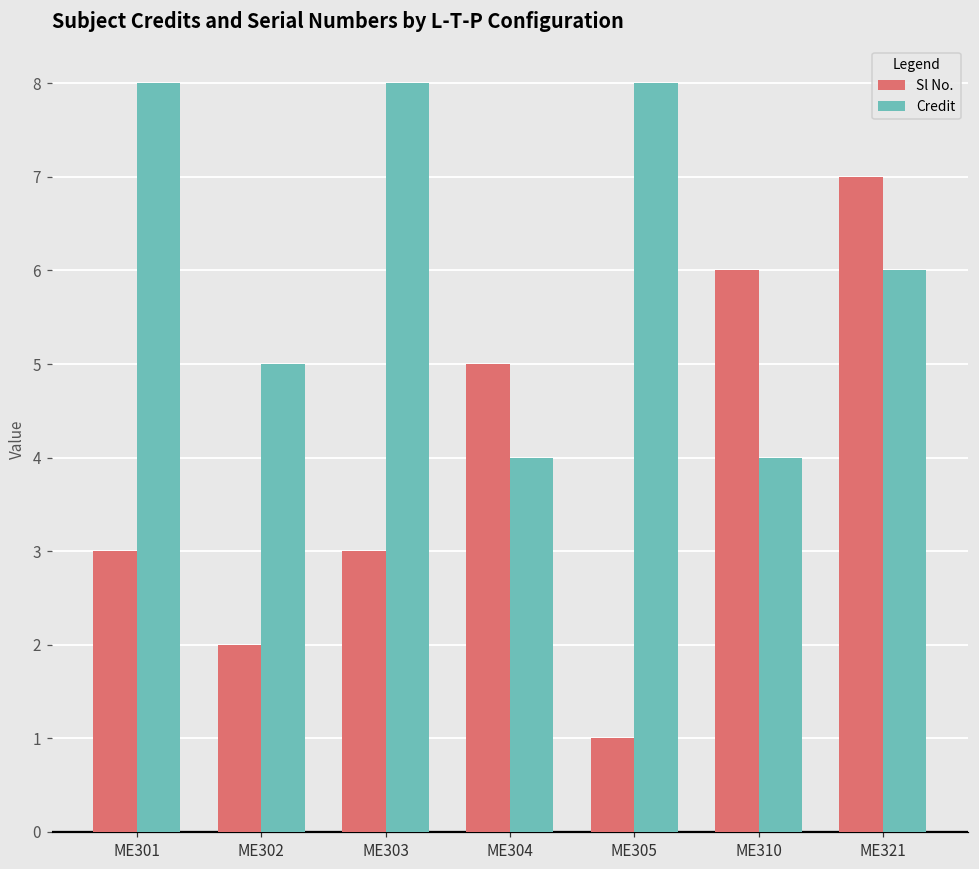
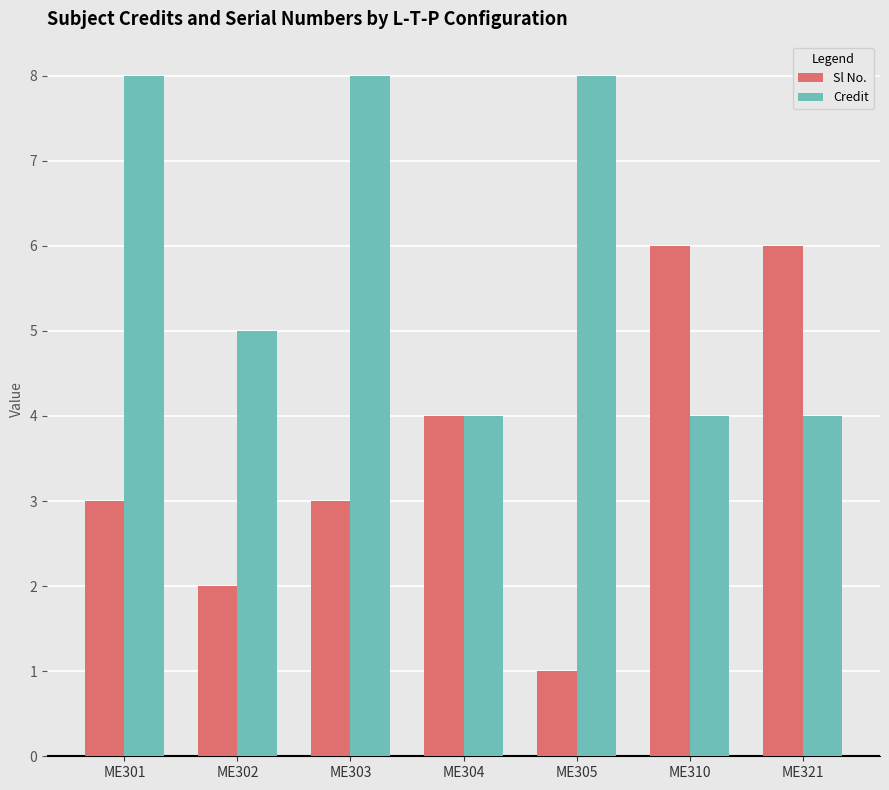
  {
    "Sl No.": {
      "ME301": 3,
      "ME302": 2,
      "ME303": 3,
-     "ME304": 5,
+     "ME304": 4,
      "ME305": 1,
      "ME310": 6,
-     "ME321": 7
+     "ME321": 6
    },
    "Credit": {
      "ME301": 8,
      "ME302": 5,
      "ME303": 8,
      "ME304": 4,
      "ME305": 8,
      "ME310": 4,
-     "ME321": 6
+     "ME321": 4
    }
  }
